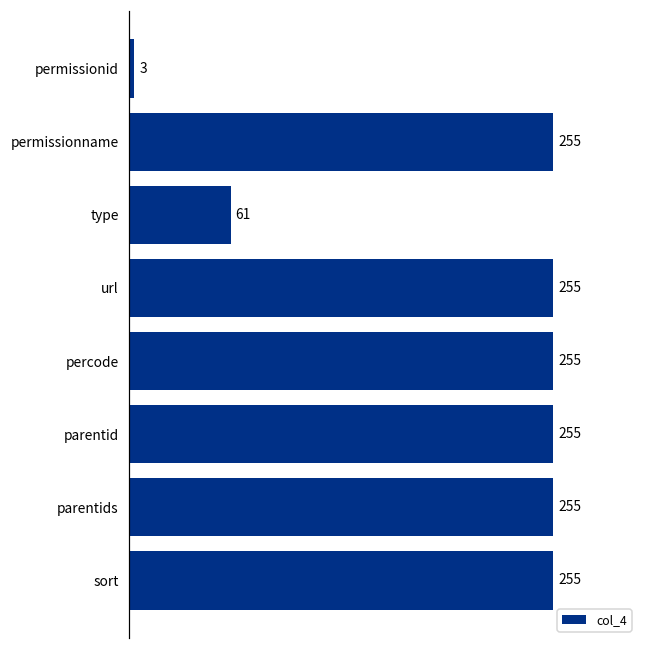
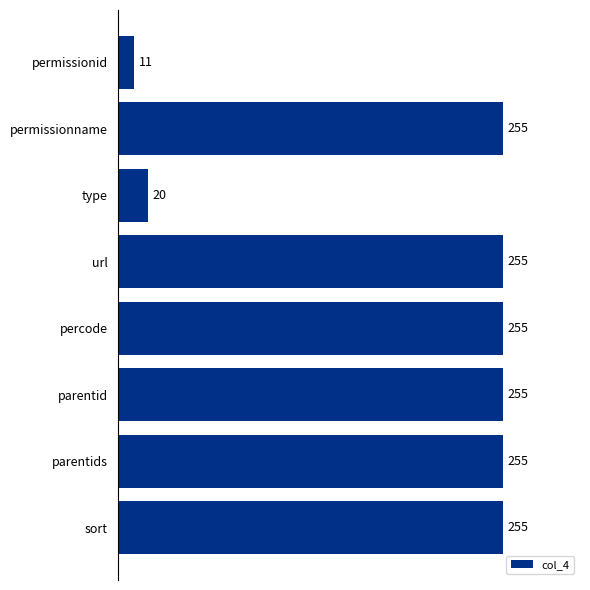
  {
-   "permissionid": 3,
+   "permissionid": 11,
    "permissionname": 255,
-   "type": 61,
+   "type": 20,
    "url": 255,
    "percode": 255,
    "parentid": 255,
    "parentids": 255,
    "sort": 255
  }
